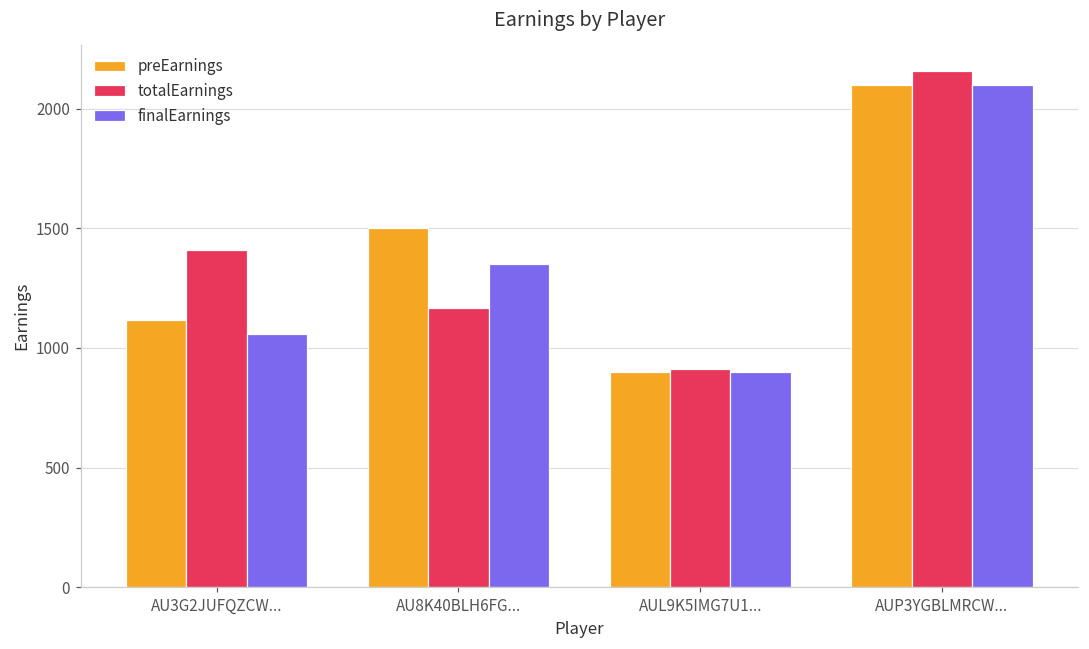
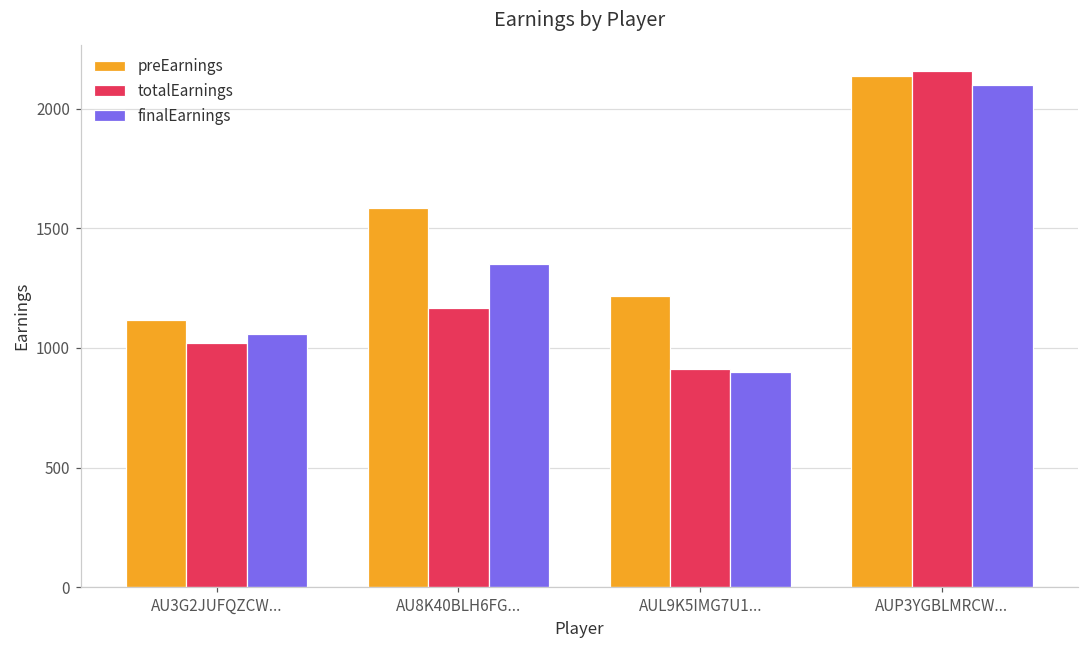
  {
    "preEarnings": {
      "AU3G2JUFQZCW...": 1120,
-     "AU8K40BLH6FG...": 1500,
-     "AUL9K5IMG7U1...": 900,
-     "AUP3YGBLMRCW...": 2100
+     "AU8K40BLH6FG...": 1580,
+     "AUL9K5IMG7U1...": 1220,
+     "AUP3YGBLMRCW...": 2140
    },
    "totalEarnings": {
-     "AU3G2JUFQZCW...": 1410,
+     "AU3G2JUFQZCW...": 1020,
      "AU8K40BLH6FG...": 1170,
      "AUL9K5IMG7U1...": 910,
      "AUP3YGBLMRCW...": 2160
    },
    "finalEarnings": {
      "AU3G2JUFQZCW...": 1060,
      "AU8K40BLH6FG...": 1350,
      "AUL9K5IMG7U1...": 900,
      "AUP3YGBLMRCW...": 2100
    }
  }
